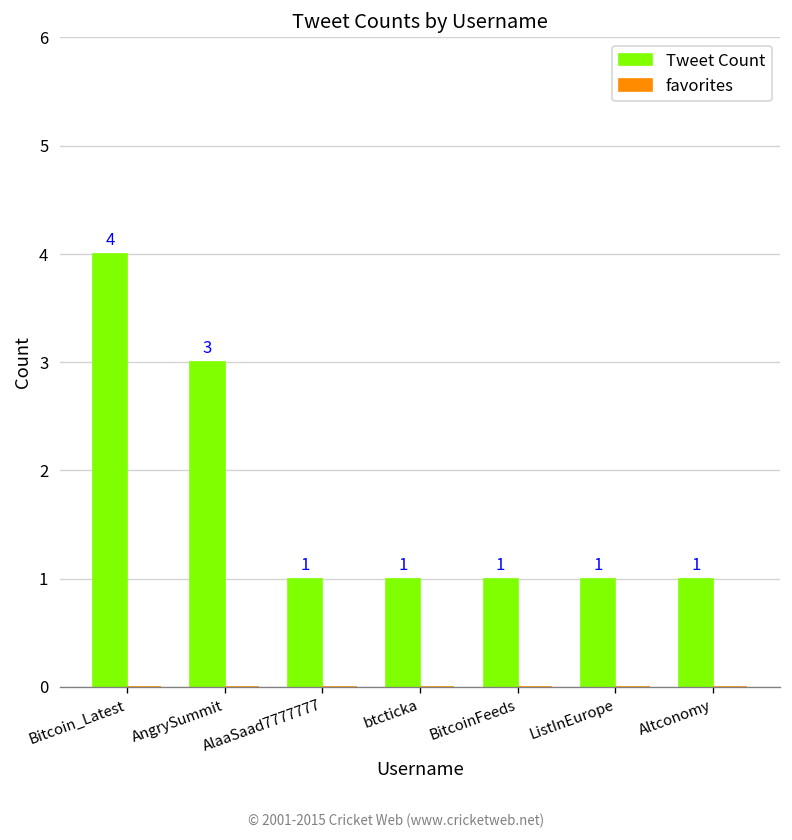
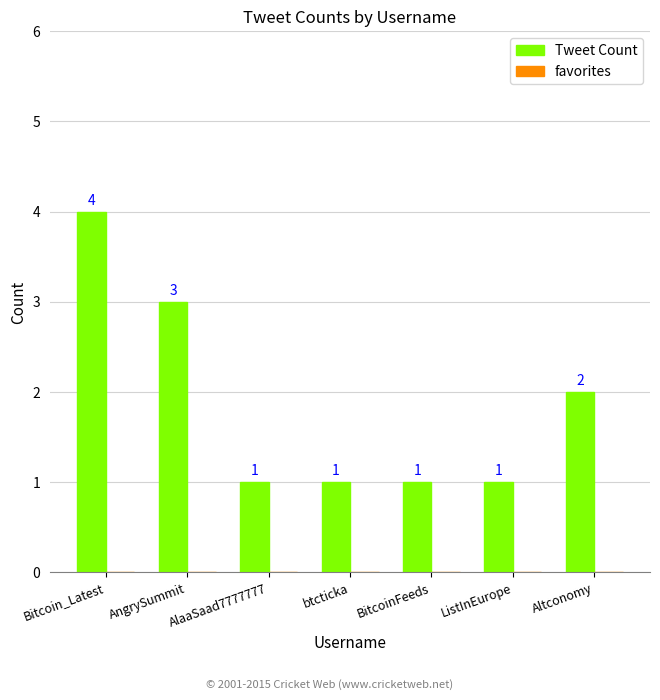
  {
    "Tweet Count": {
      "Bitcoin_Latest": 4,
      "AngrySummit": 3,
      "AlaaSaad7777777": 1,
      "btcticka": 1,
      "BitcoinFeeds": 1,
      "ListInEurope": 1,
-     "Altconomy": 1
+     "Altconomy": 2
    },
    "favorites": {
      "Bitcoin_Latest": 0.0,
      "AngrySummit": 0.0,
      "AlaaSaad7777777": 0.0,
      "btcticka": 0.0,
      "BitcoinFeeds": 0.0,
      "ListInEurope": 0.0,
      "Altconomy": 0.0
    }
  }
